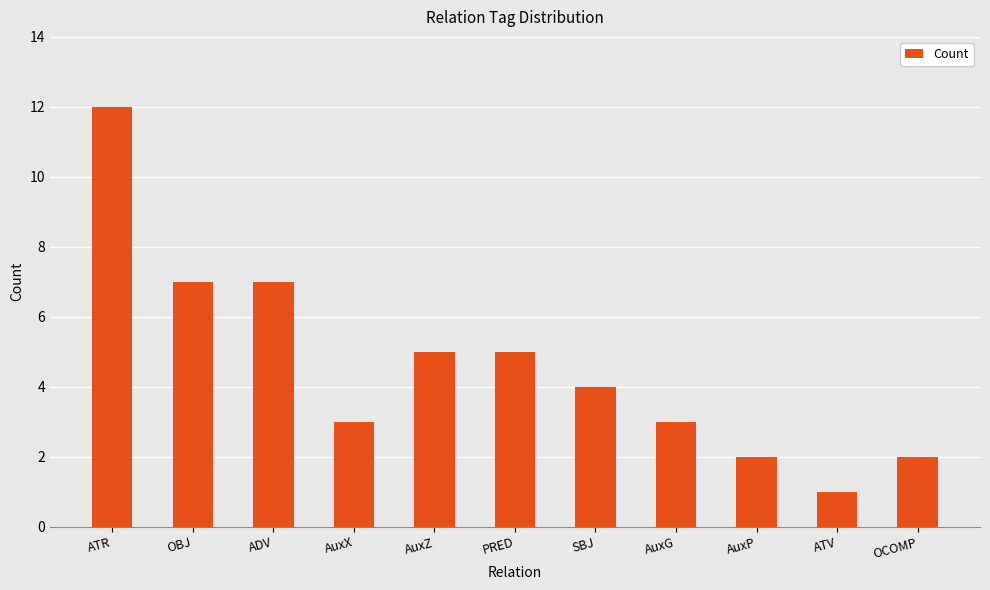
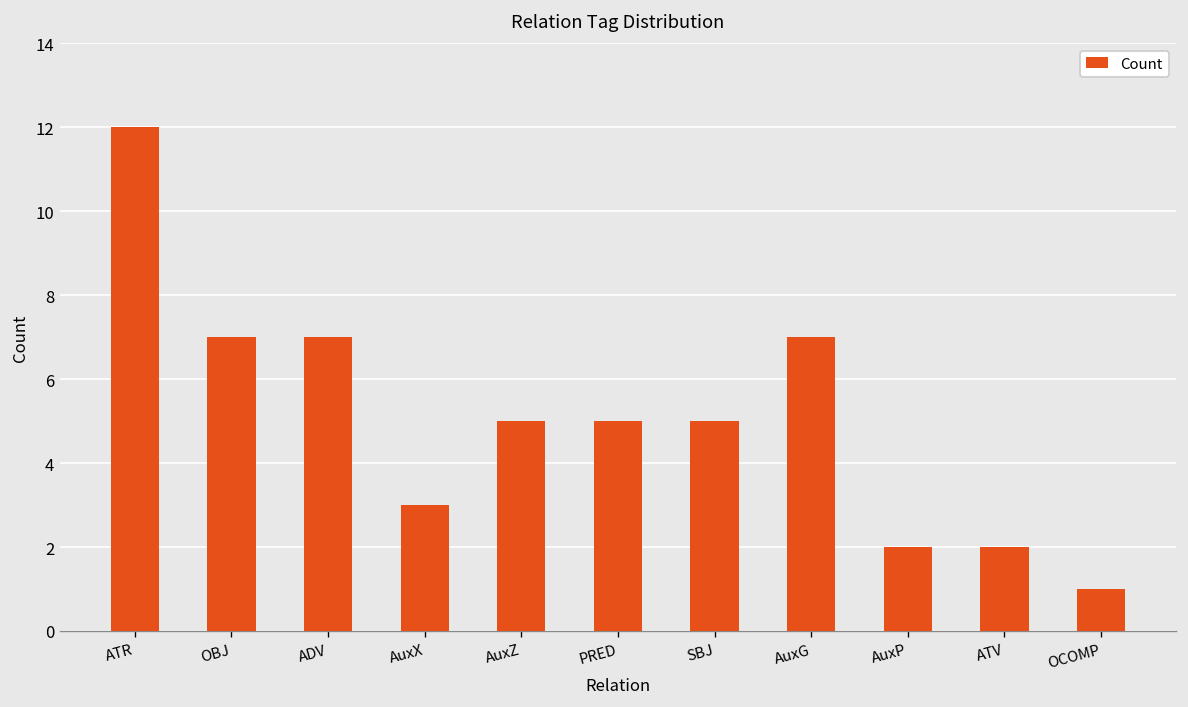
  {
    "ATR": 12,
    "OBJ": 7,
    "ADV": 7,
    "AuxX": 3,
    "AuxZ": 5,
    "PRED": 5,
-   "SBJ": 4,
-   "AuxG": 3,
+   "SBJ": 5,
+   "AuxG": 7,
    "AuxP": 2,
-   "ATV": 1,
-   "OCOMP": 2
+   "ATV": 2,
+   "OCOMP": 1
  }
